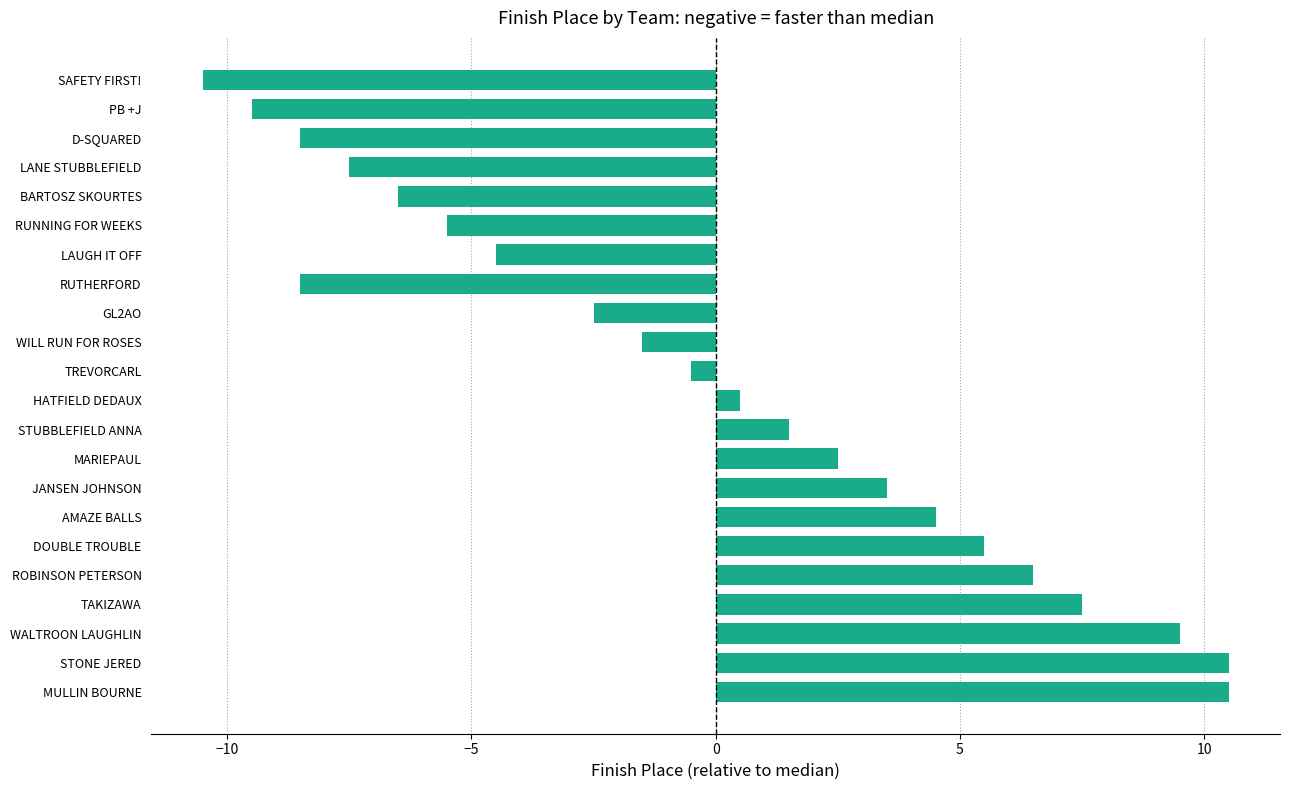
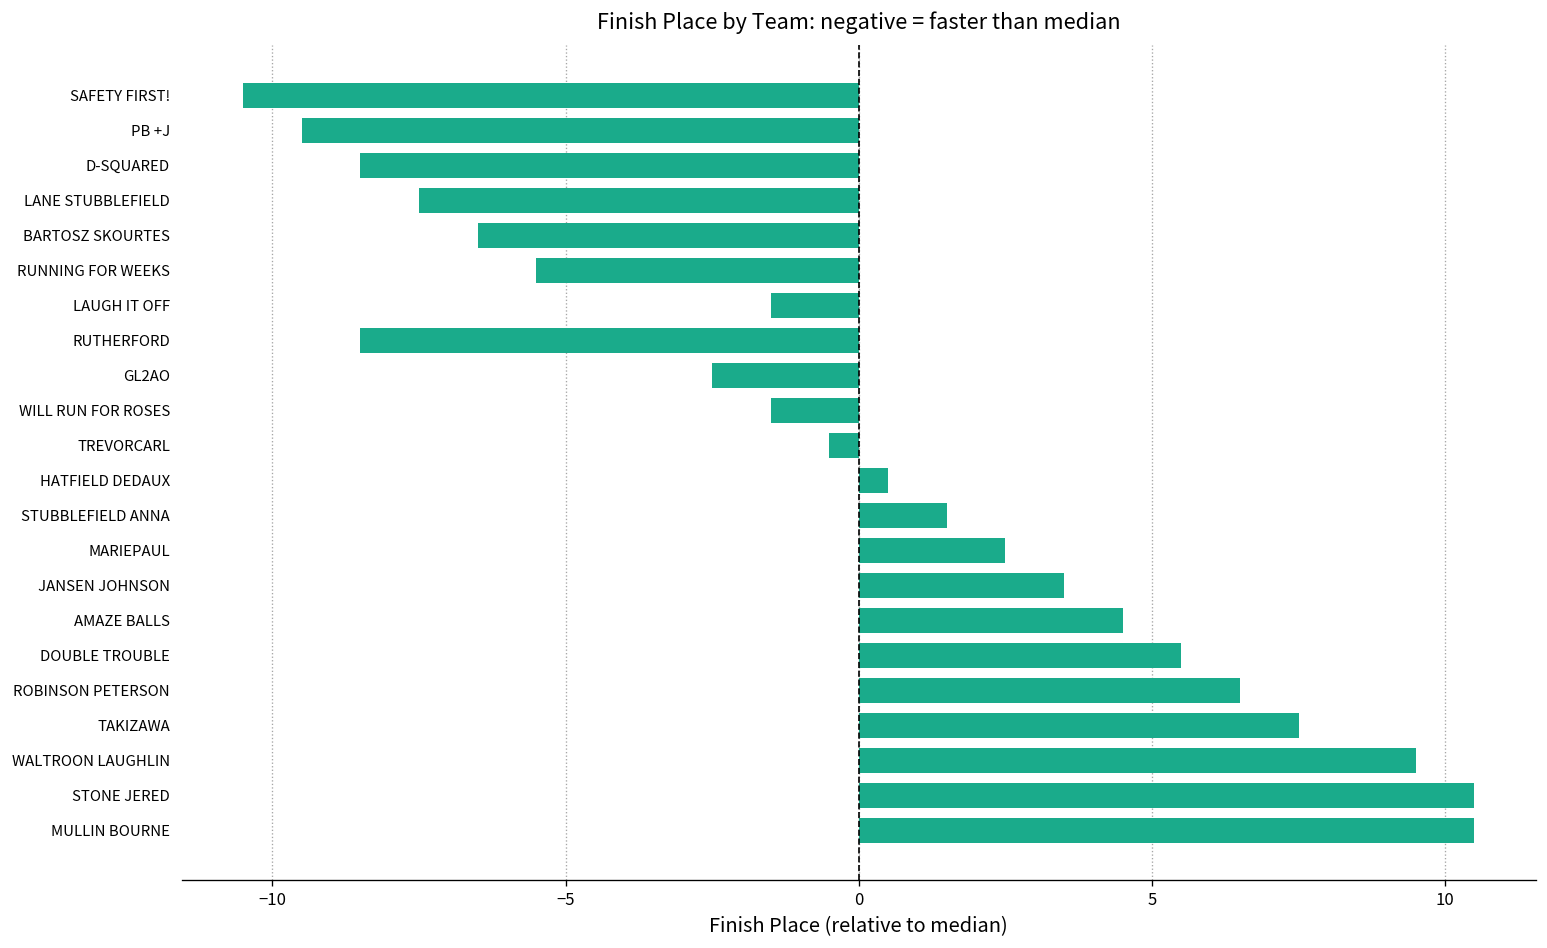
  {
    "SAFETY FIRST!": -10.5,
    "PB +J": -9.5,
    "D-SQUARED": -8.5,
    "LANE STUBBLEFIELD": -7.5,
    "BARTOSZ SKOURTES": -6.5,
    "RUNNING FOR WEEKS": -5.5,
-   "LAUGH IT OFF": -4.5,
+   "LAUGH IT OFF": -1.5,
    "RUTHERFORD": -8.5,
    "GL2AO": -2.5,
    "WILL RUN FOR ROSES": -1.5,
    "TREVORCARL": -0.5,
    "HATFIELD DEDAUX": 0.5,
    "STUBBLEFIELD ANNA": 1.5,
    "MARIEPAUL": 2.5,
    "JANSEN JOHNSON": 3.5,
    "AMAZE BALLS": 4.5,
    "DOUBLE TROUBLE": 5.5,
    "ROBINSON PETERSON": 6.5,
    "TAKIZAWA": 7.5,
    "WALTROON LAUGHLIN": 9.5,
    "STONE JERED": 10.5,
    "MULLIN BOURNE": 10.5
  }
